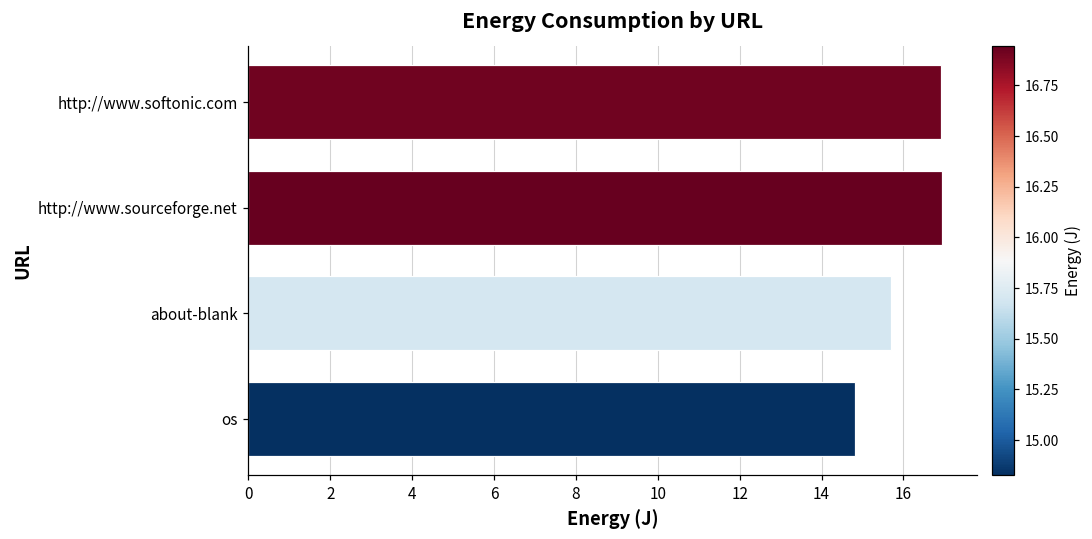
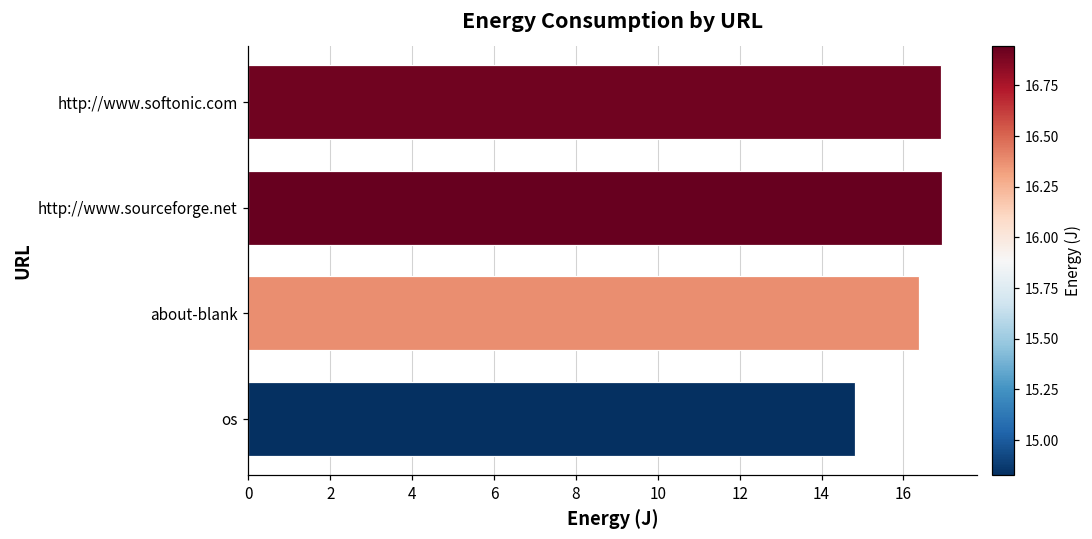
  {
    "http://www.softonic.com": 16.9,
    "http://www.sourceforge.net": 16.9,
-   "about-blank": 15.7,
+   "about-blank": 16.4,
    "os": 14.8
  }
